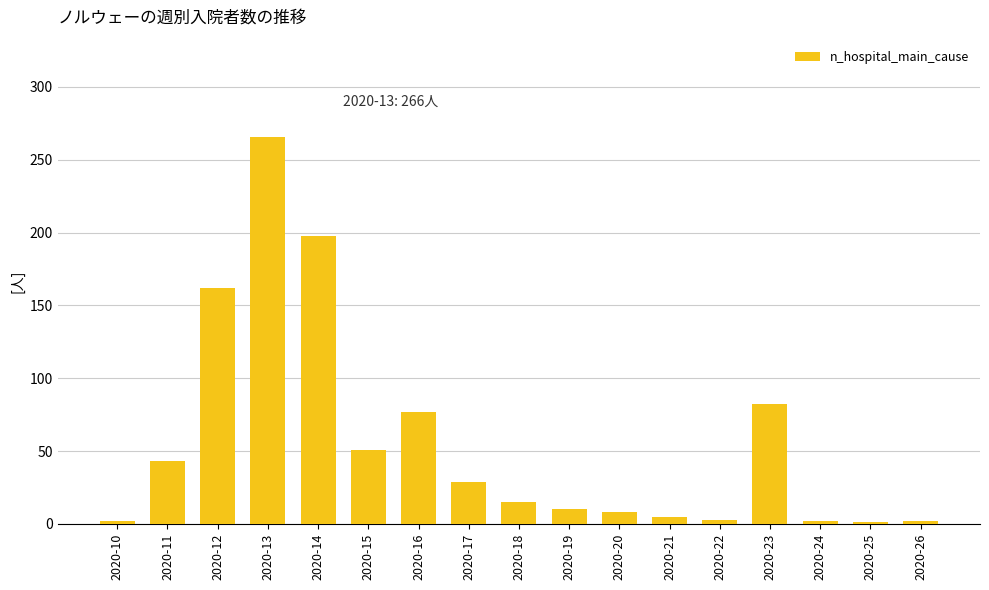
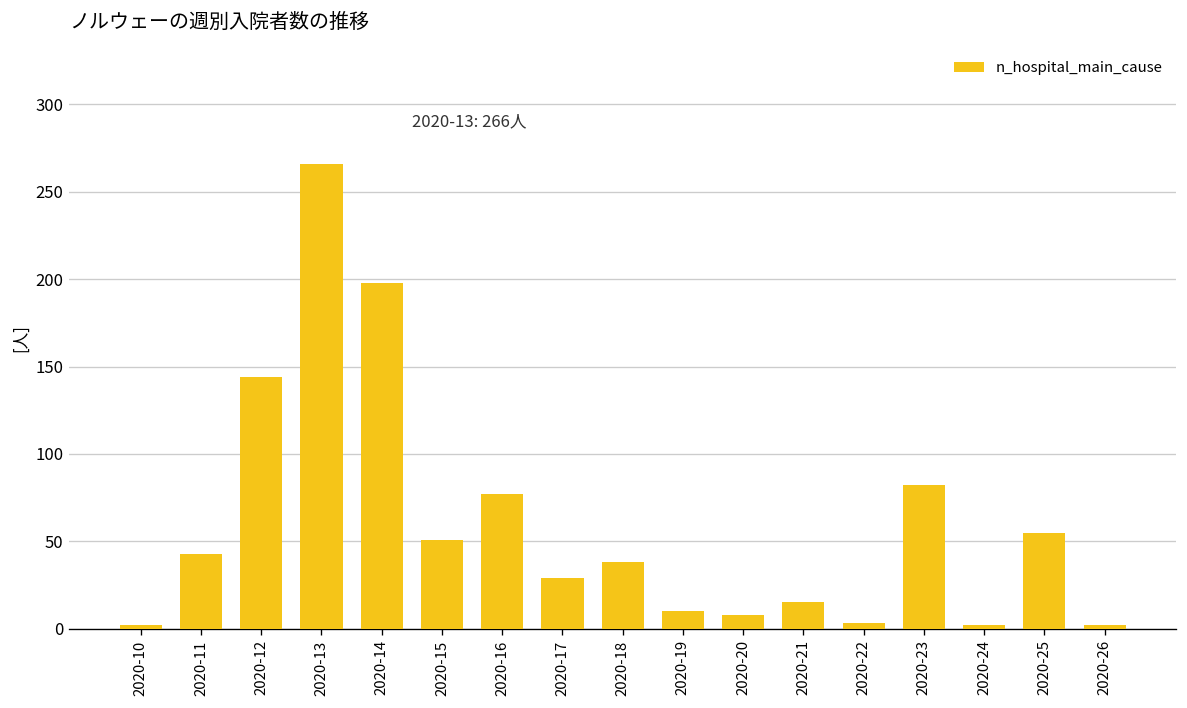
  {
    "2020-10": 2,
    "2020-11": 43,
-   "2020-12": 162,
+   "2020-12": 144,
    "2020-13": 266,
    "2020-14": 198,
    "2020-15": 51,
    "2020-16": 77,
    "2020-17": 29,
-   "2020-18": 15,
+   "2020-18": 38,
    "2020-19": 10,
    "2020-20": 8,
-   "2020-21": 5,
+   "2020-21": 15,
    "2020-22": 3,
    "2020-23": 82,
    "2020-24": 2,
-   "2020-25": 1,
+   "2020-25": 55,
    "2020-26": 2
  }
